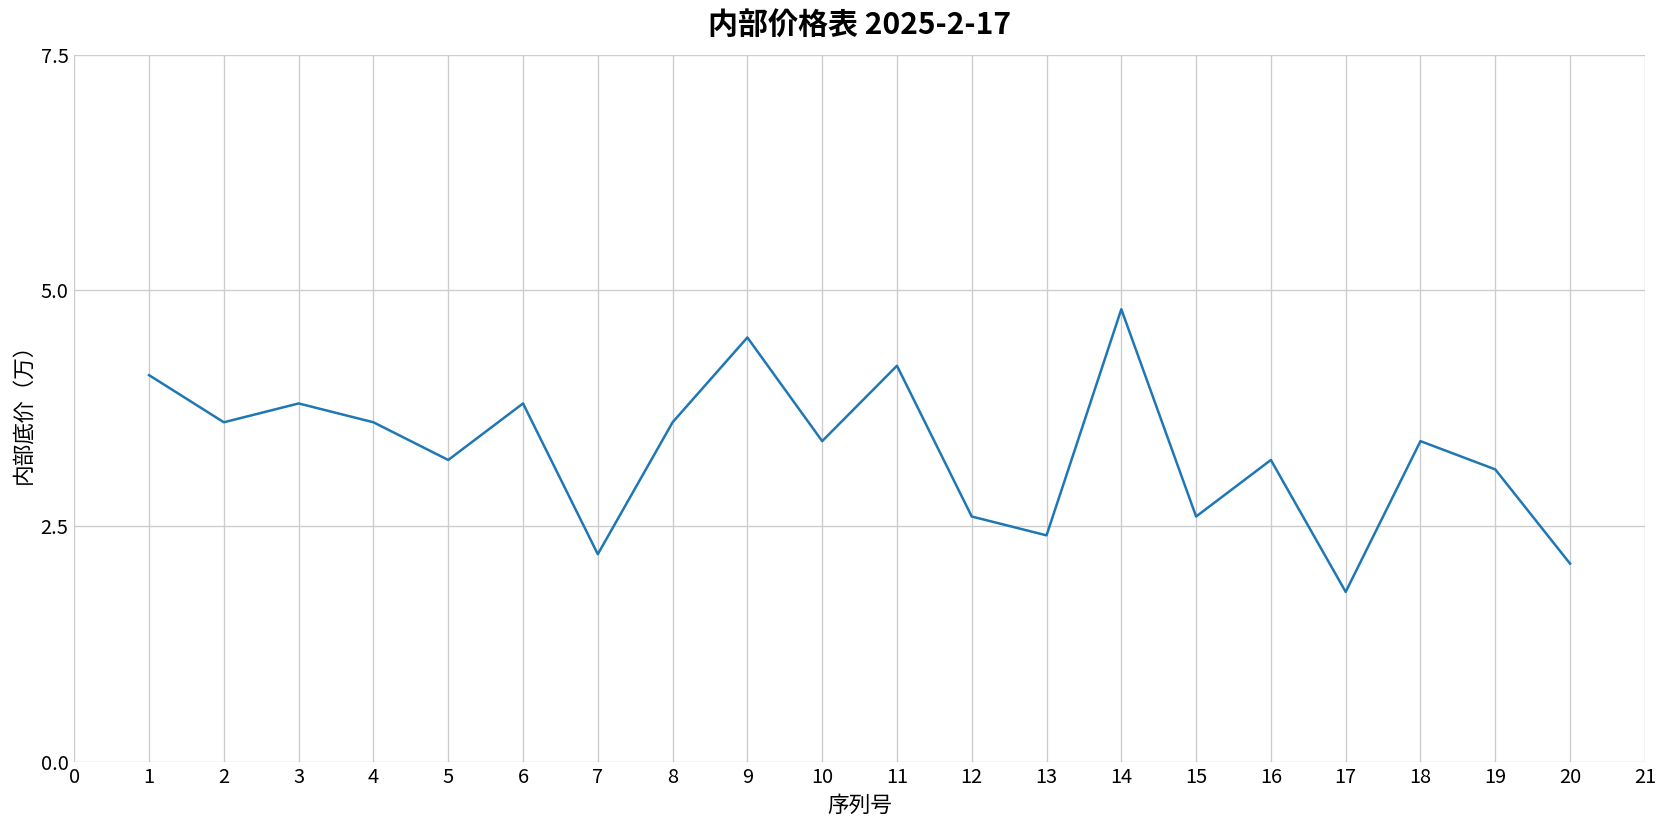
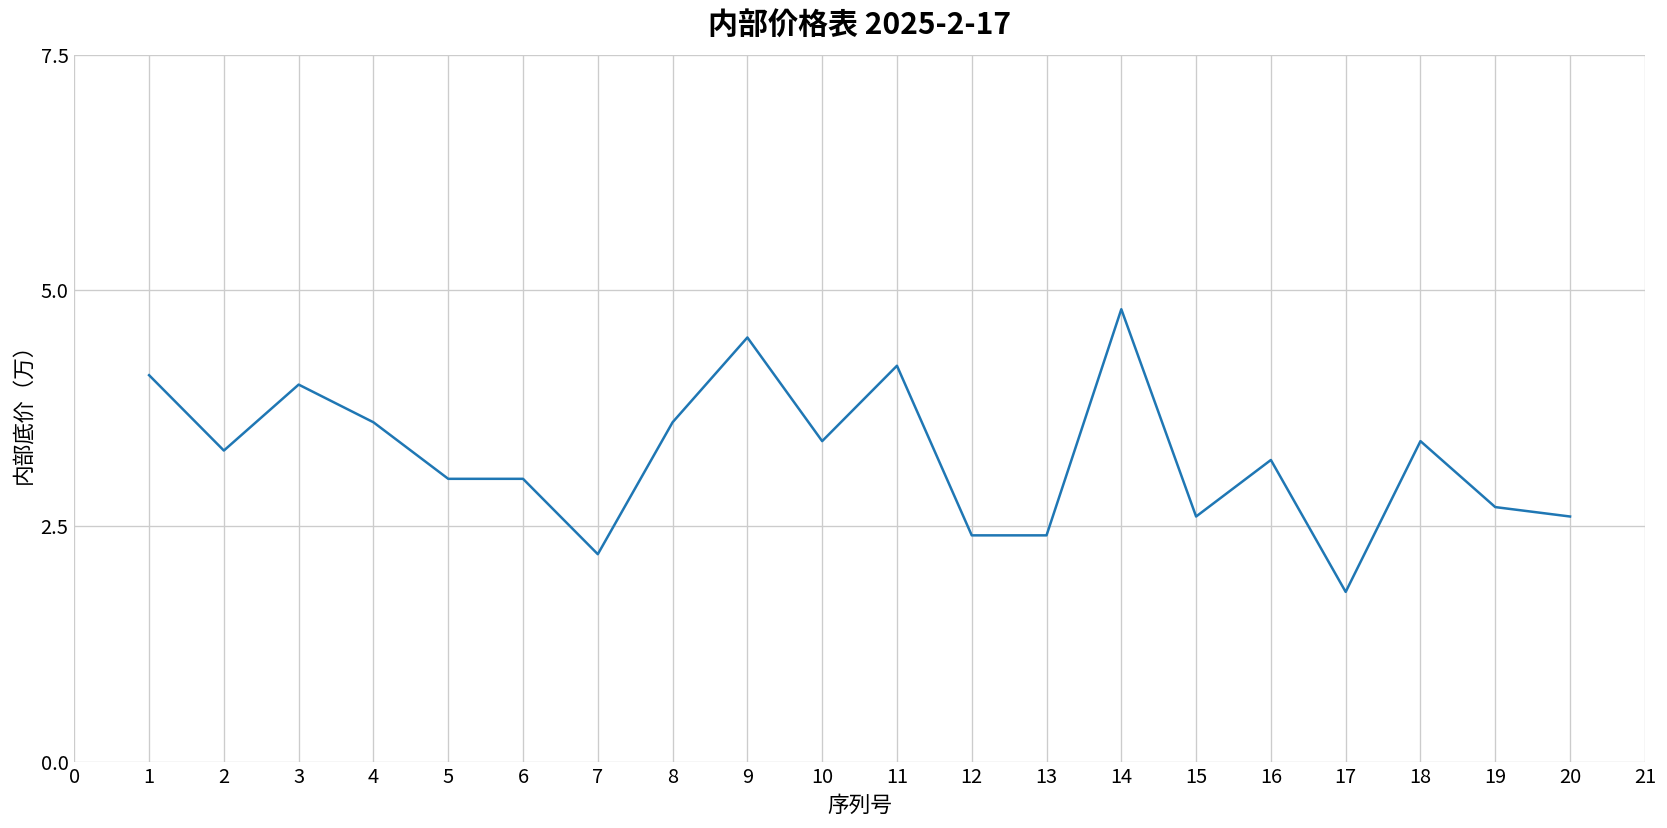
  {
    "1": 4.1,
-   "2": 3.6,
-   "3": 3.8,
+   "2": 3.3,
+   "3": 4.0,
    "4": 3.6,
-   "5": 3.2,
-   "6": 3.8,
+   "5": 3.0,
+   "6": 3.0,
    "7": 2.2,
    "8": 3.6,
    "9": 4.5,
    "10": 3.4,
    "11": 4.2,
-   "12": 2.6,
+   "12": 2.4,
    "13": 2.4,
    "14": 4.8,
    "15": 2.6,
    "16": 3.2,
    "17": 1.8,
    "18": 3.4,
-   "19": 3.1,
-   "20": 2.1
+   "19": 2.7,
+   "20": 2.6
  }
